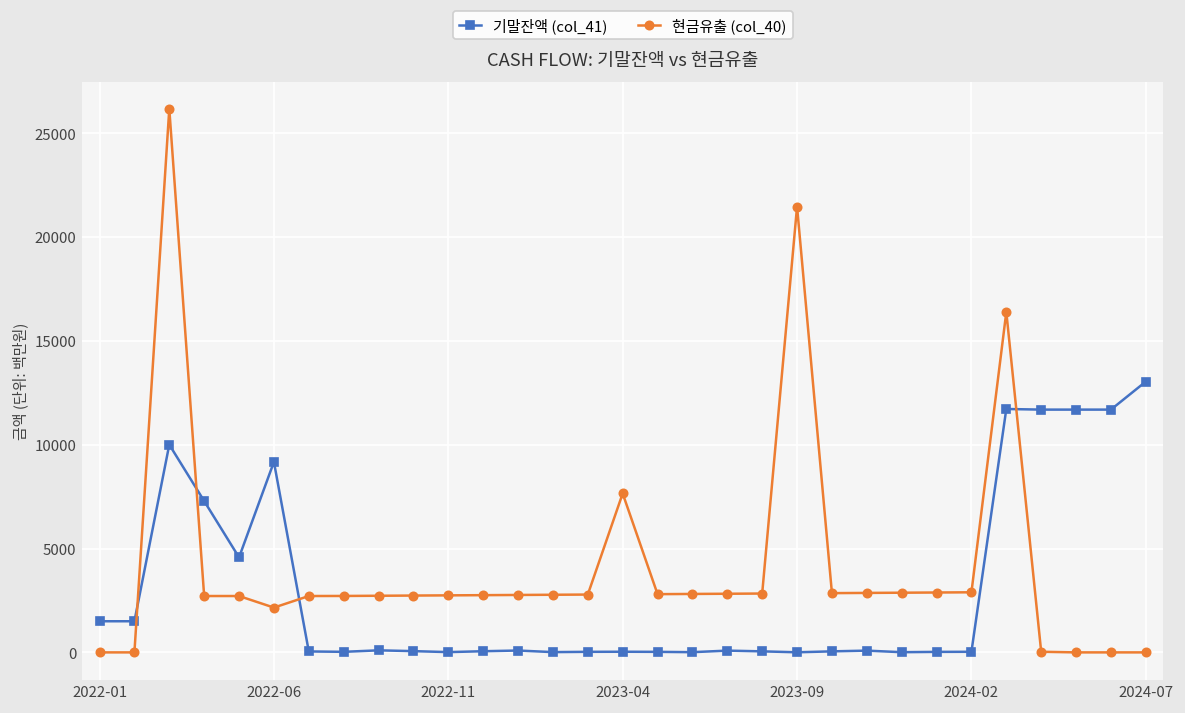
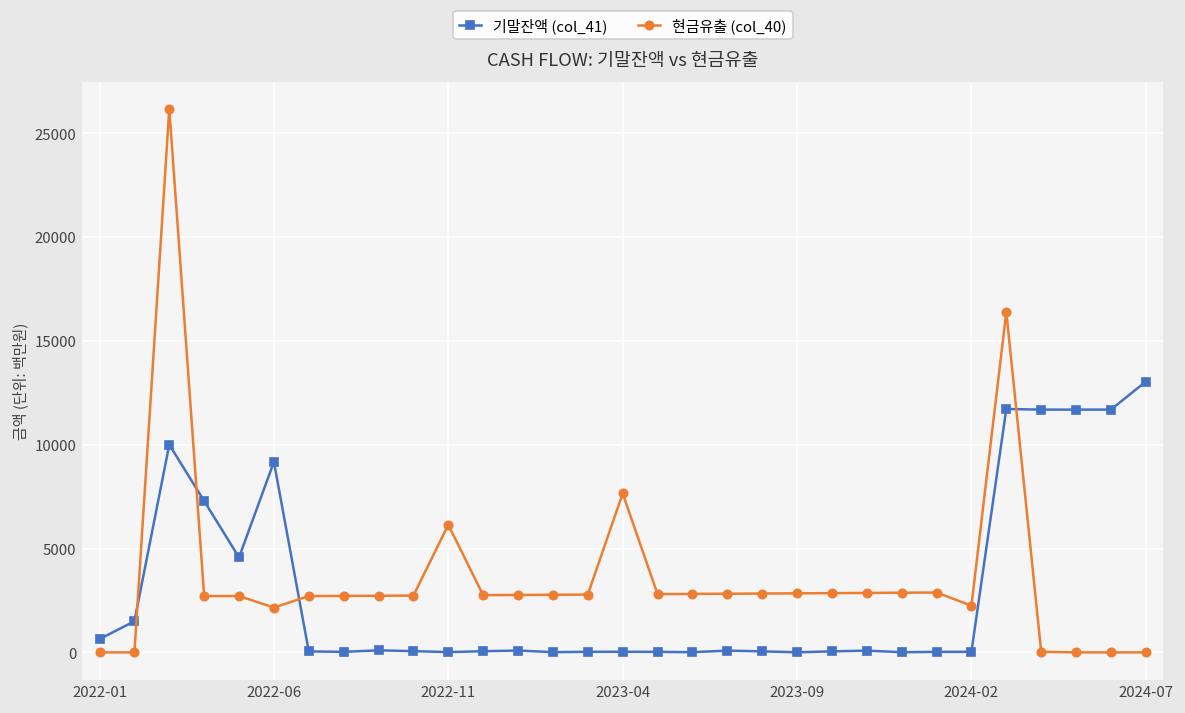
  {
    "기말잔액 (col_41)": {
-     "2022-01": 1500,
+     "2022-01": 600,
      "2022-06": 9200,
      "2022-11": 0,
      "2023-04": 0,
      "2023-09": 0,
      "2024-02": 0,
      "2024-07": 13000
    },
    "현금유출 (col_40)": {
      "2022-01": 0,
      "2022-06": 2200,
-     "2022-11": 2700,
+     "2022-11": 6100,
      "2023-04": 7700,
-     "2023-09": 21500,
-     "2024-02": 2900,
+     "2023-09": 2800,
+     "2024-02": 2300,
      "2024-07": 0
    }
  }
